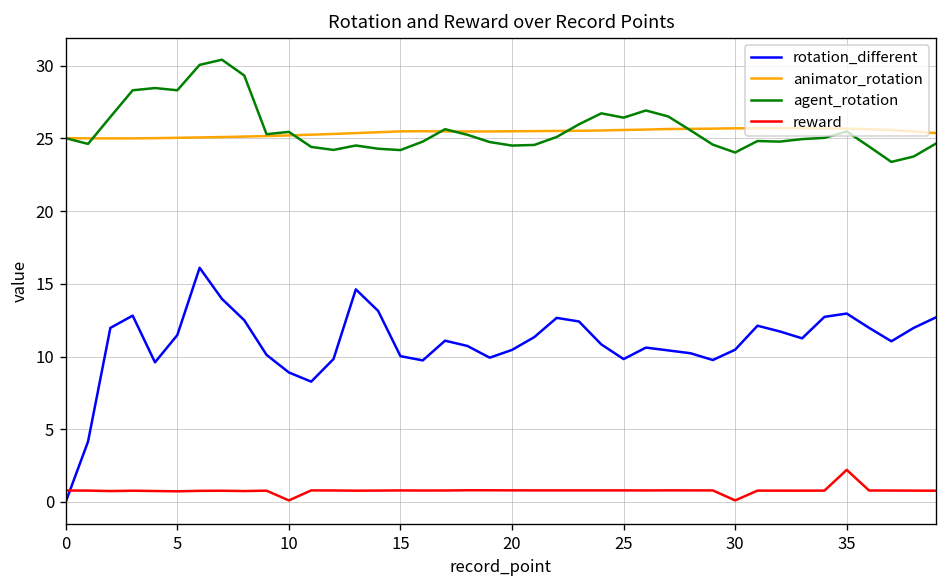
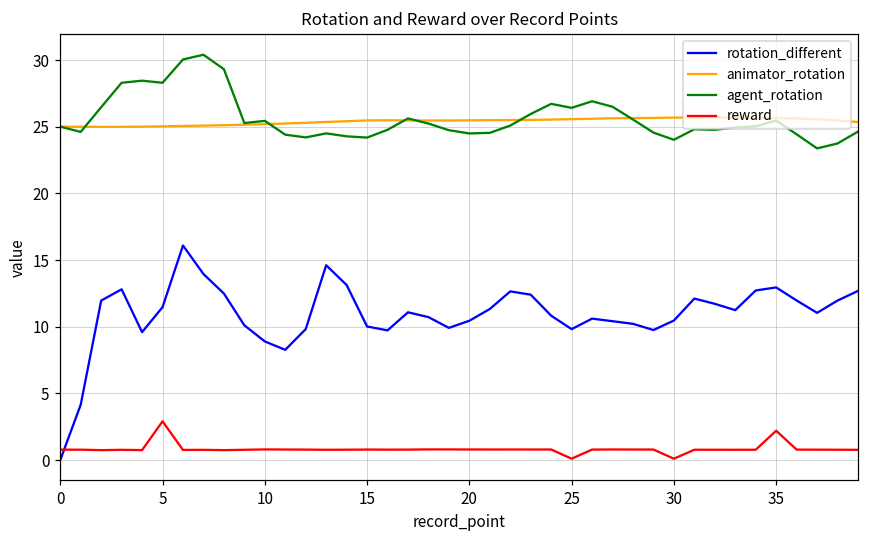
  {
    "rotation_different": {
      "0": 0.0,
      "5": 11.5,
      "10": 8.9,
      "15": 10.0,
      "20": 10.5,
      "25": 9.8,
      "30": 10.5,
      "35": 13.0
    },
    "animator_rotation": {
      "5": 25.0,
      "10": 25.2,
      "15": 25.5,
      "20": 25.5,
      "25": 25.6,
      "30": 25.7
    },
    "agent_rotation": {
      "5": 28.3,
      "10": 25.4,
      "15": 24.2,
      "20": 24.5,
      "25": 26.4,
      "30": 24.0
    },
    "reward": {
      "0": 0.8,
-     "5": 0.7,
-     "10": 0.1,
+     "5": 2.9,
+     "10": 0.8,
      "15": 0.8,
      "20": 0.8,
-     "25": 0.8,
+     "25": 0.1,
      "30": 0.1,
      "35": 2.2
    }
  }
